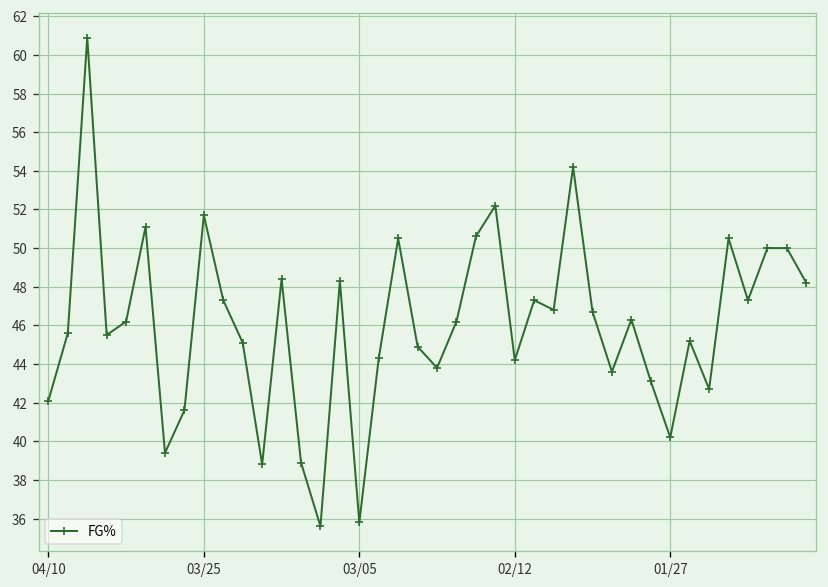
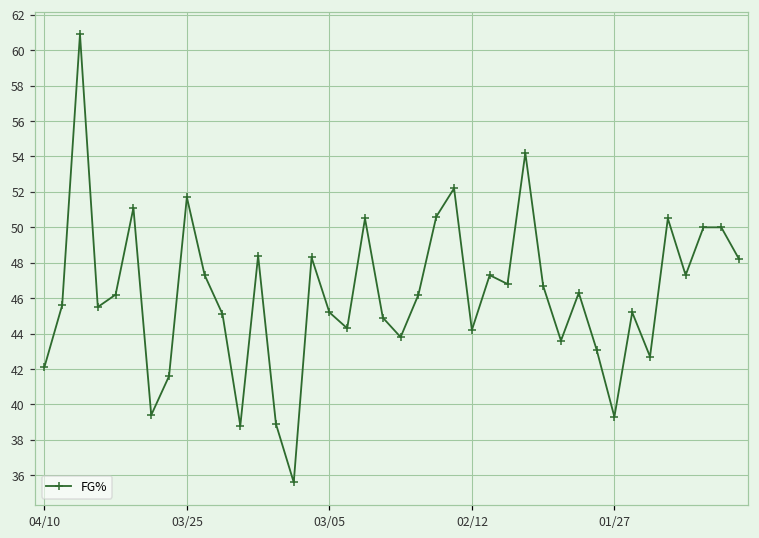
  {
    "04/10": 42.1,
    "03/25": 51.7,
-   "03/05": 35.8,
+   "03/05": 45.2,
    "02/12": 44.2,
-   "01/27": 40.2
+   "01/27": 39.3
  }
